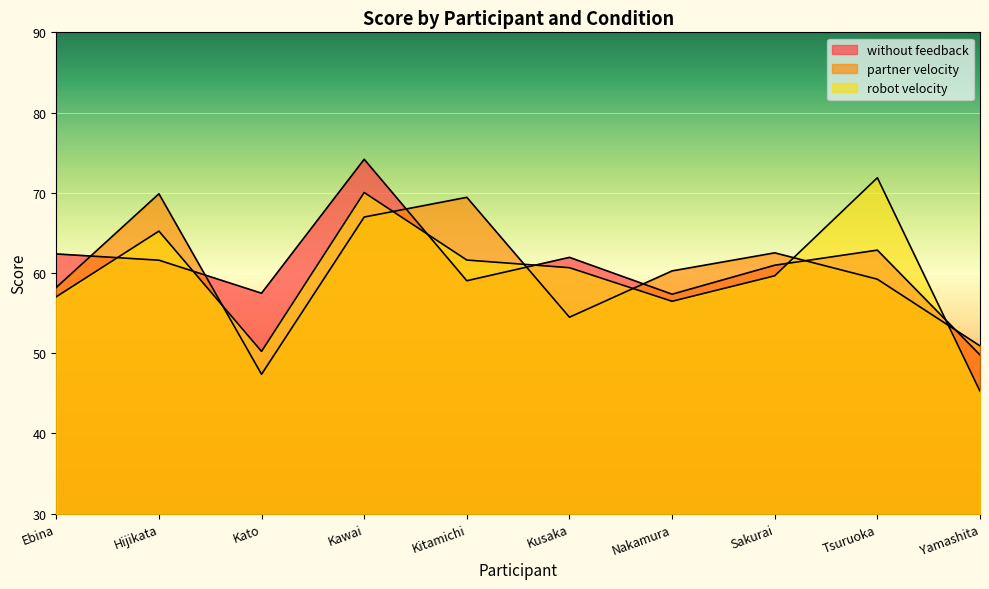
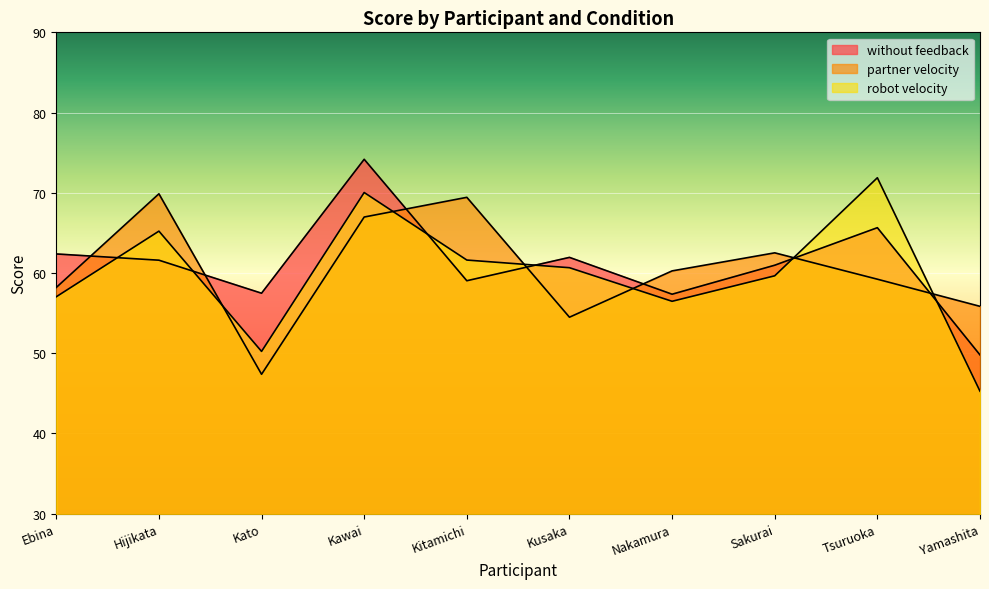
  {
    "without feedback": {
      "Ebina": 62,
      "Hijikata": 62,
      "Kato": 57,
      "Kawai": 74,
      "Kitamichi": 59,
      "Kusaka": 62,
      "Nakamura": 57,
      "Sakurai": 61,
-     "Tsuruoka": 63,
+     "Tsuruoka": 66,
      "Yamashita": 50
    },
    "partner velocity": {
      "Ebina": 58,
      "Hijikata": 70,
      "Kato": 47,
      "Kawai": 67,
      "Kitamichi": 69,
      "Kusaka": 54,
      "Nakamura": 60,
      "Sakurai": 63,
      "Tsuruoka": 59,
-     "Yamashita": 51
+     "Yamashita": 56
    },
    "robot velocity": {
      "Ebina": 57,
      "Hijikata": 65,
      "Kato": 50,
      "Kawai": 70,
      "Kitamichi": 62,
      "Kusaka": 61,
      "Nakamura": 56,
      "Sakurai": 60,
      "Tsuruoka": 72,
      "Yamashita": 45
    }
  }
